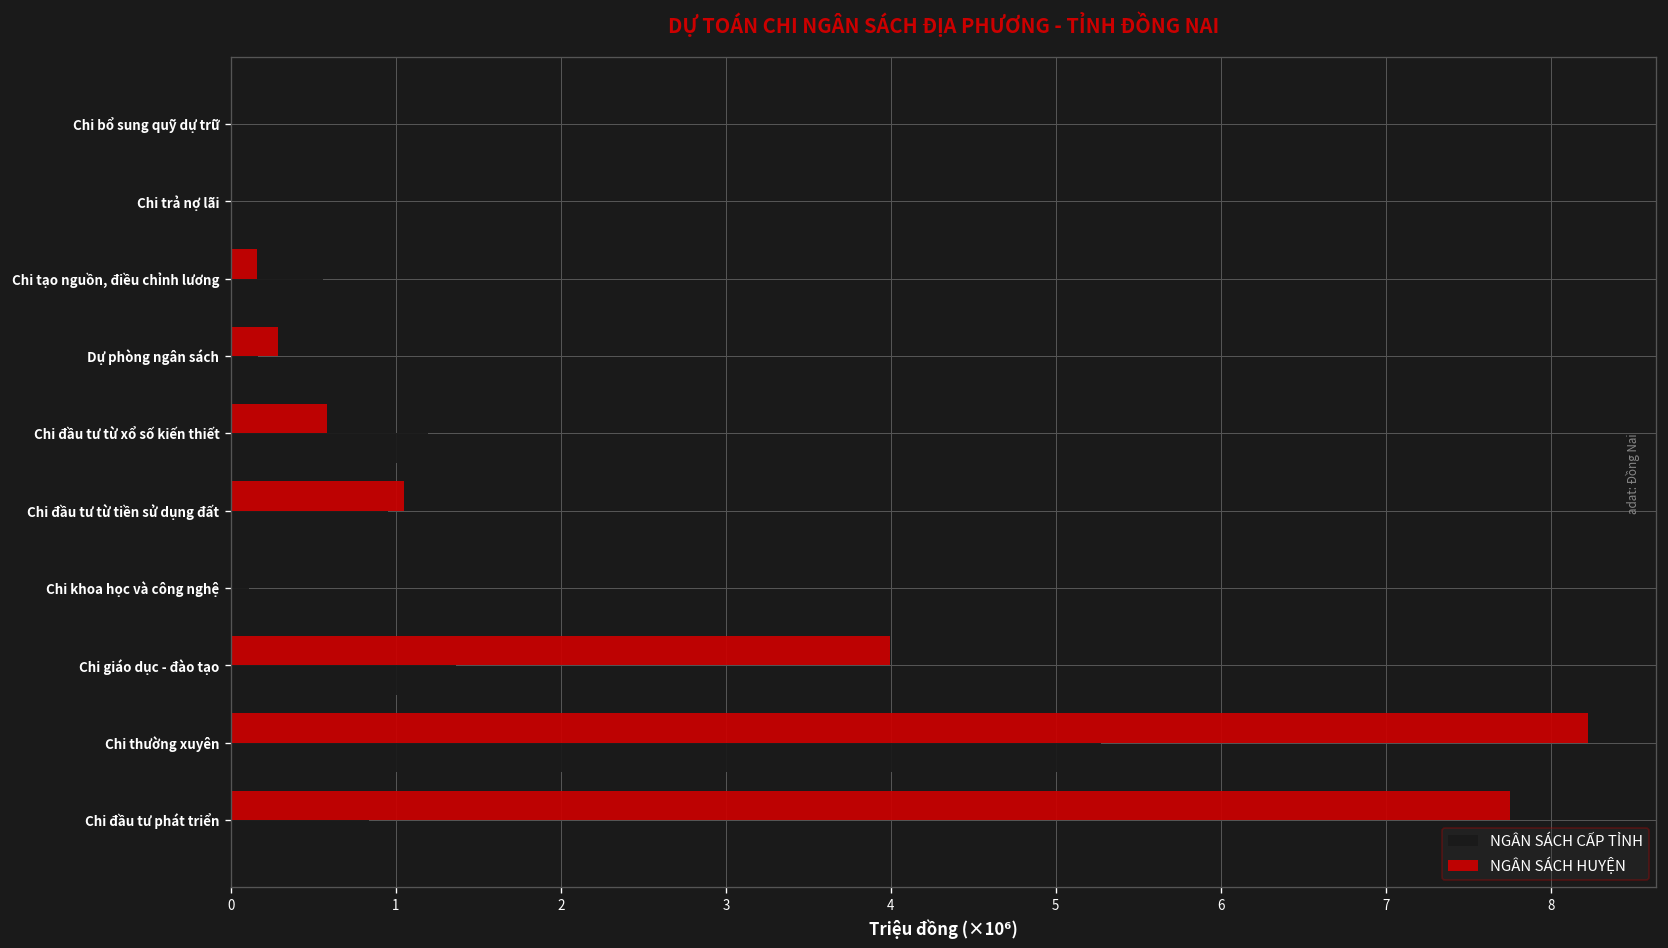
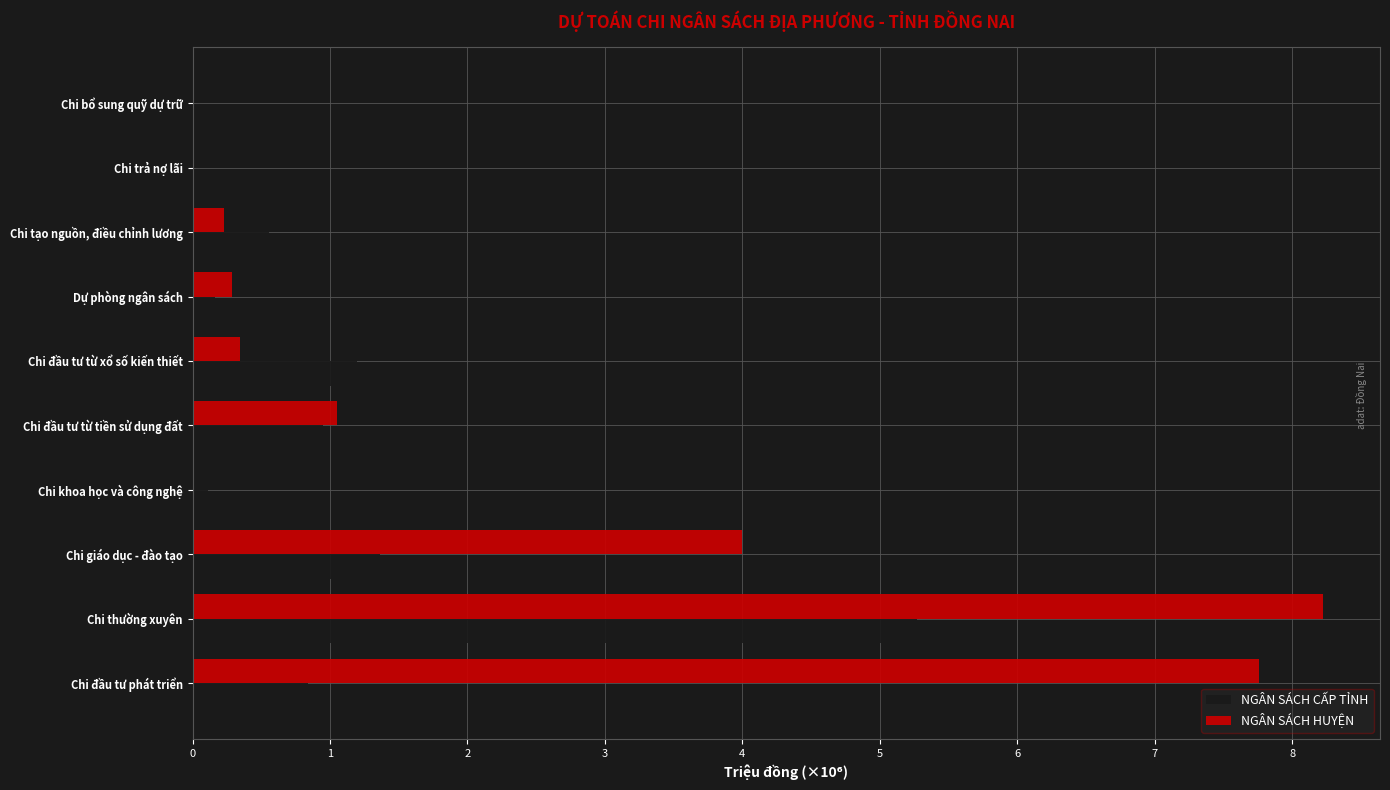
  {
    "NGÂN SÁCH CẤP TỈNH": {
      "Chi tạo nguồn, điều chỉnh lương": 0.55,
      "Dự phòng ngân sách": 0.17,
      "Chi đầu tư từ xổ số kiến thiết": 1.20,
      "Chi đầu tư từ tiền sử dụng đất": 0.95,
      "Chi khoa học và công nghệ": 0.11,
      "Chi giáo dục - đào tạo": 1.36,
      "Chi thường xuyên": 5.27,
      "Chi đầu tư phát triển": 0.84
    },
    "NGÂN SÁCH HUYỆN": {
      "Chi bổ sung quỹ dự trữ": 0.00,
      "Chi trả nợ lãi": 0.00,
-     "Chi tạo nguồn, điều chỉnh lương": 0.16,
+     "Chi tạo nguồn, điều chỉnh lương": 0.23,
      "Dự phòng ngân sách": 0.28,
-     "Chi đầu tư từ xổ số kiến thiết": 0.58,
+     "Chi đầu tư từ xổ số kiến thiết": 0.34,
      "Chi đầu tư từ tiền sử dụng đất": 1.05,
      "Chi khoa học và công nghệ": 0.00,
      "Chi giáo dục - đào tạo": 3.99,
      "Chi thường xuyên": 8.23,
      "Chi đầu tư phát triển": 7.76
    }
  }
